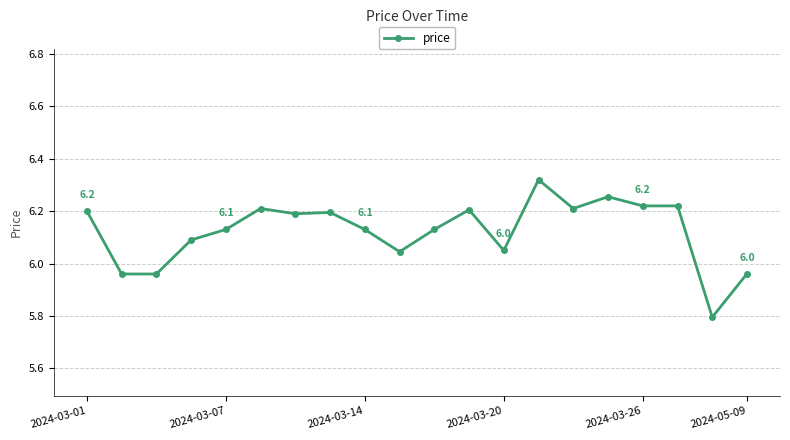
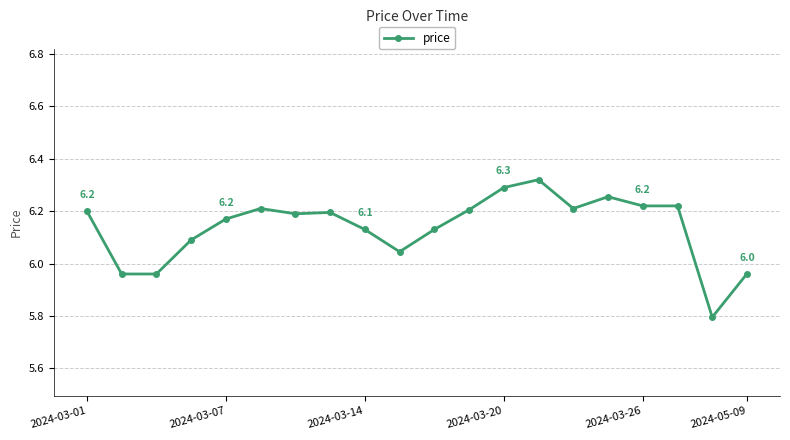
  {
    "2024-03-01": 6.2,
-   "2024-03-07": 6.1,
+   "2024-03-07": 6.2,
    "2024-03-14": 6.1,
-   "2024-03-20": 6.0,
+   "2024-03-20": 6.3,
    "2024-03-26": 6.2,
    "2024-05-09": 6.0
  }
